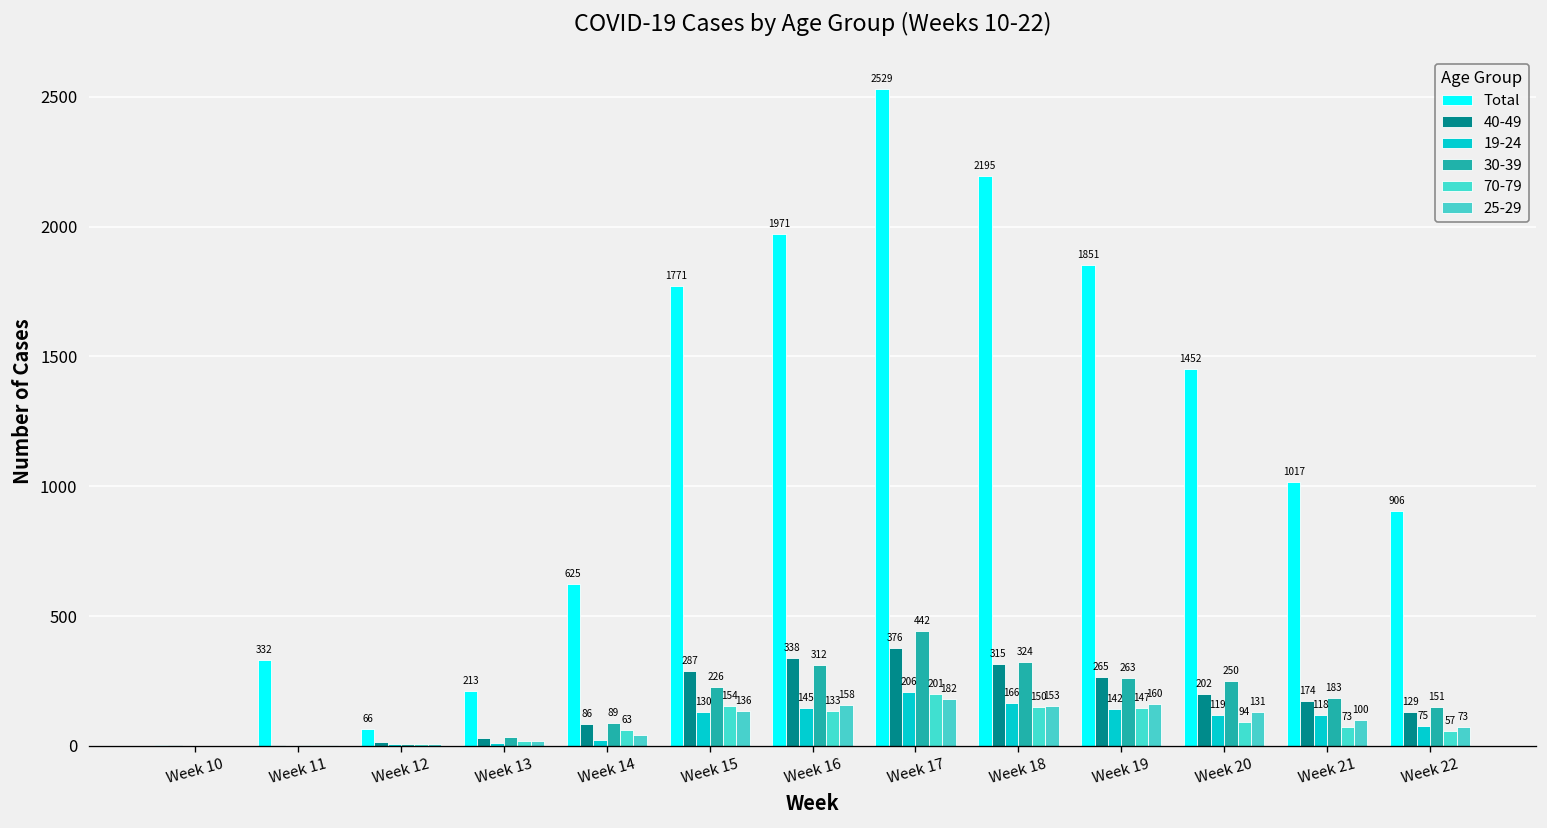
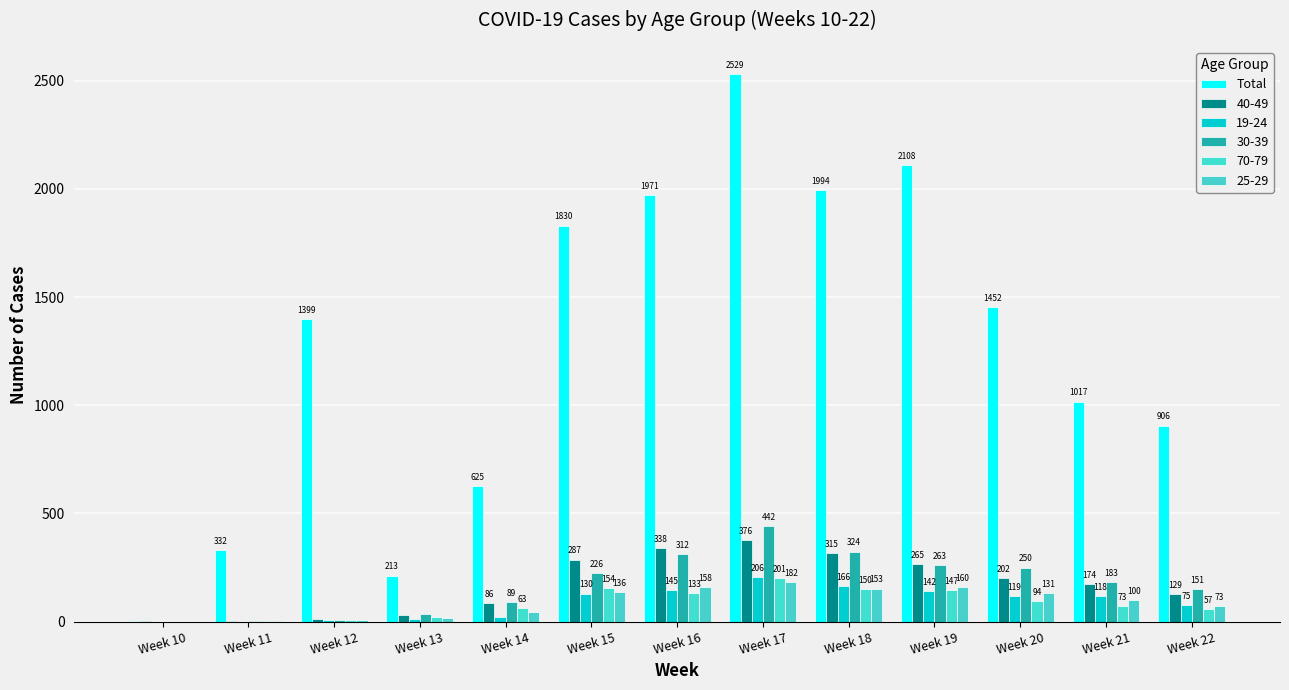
  {
    "Total": {
      "Week 11": 332,
-     "Week 12": 66,
+     "Week 12": 1399,
      "Week 13": 213,
      "Week 14": 625,
-     "Week 15": 1771,
+     "Week 15": 1830,
      "Week 16": 1971,
      "Week 17": 2529,
-     "Week 18": 2195,
-     "Week 19": 1851,
+     "Week 18": 1994,
+     "Week 19": 2108,
      "Week 20": 1452,
      "Week 21": 1017,
      "Week 22": 906
    }
  }
